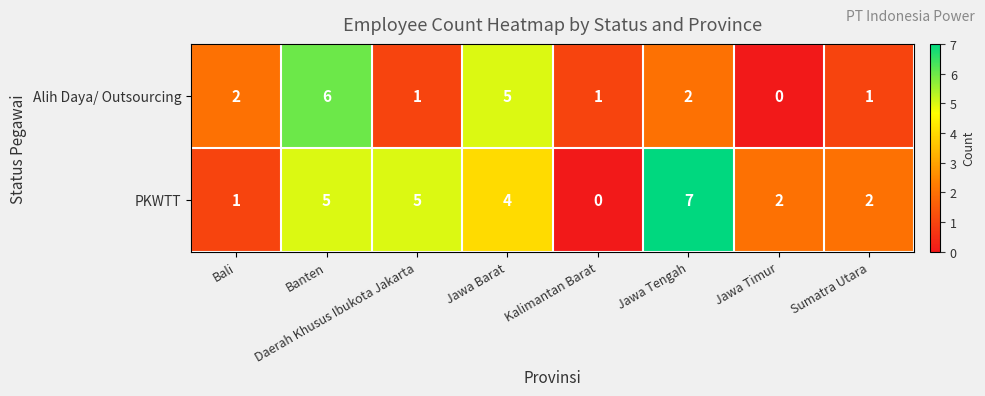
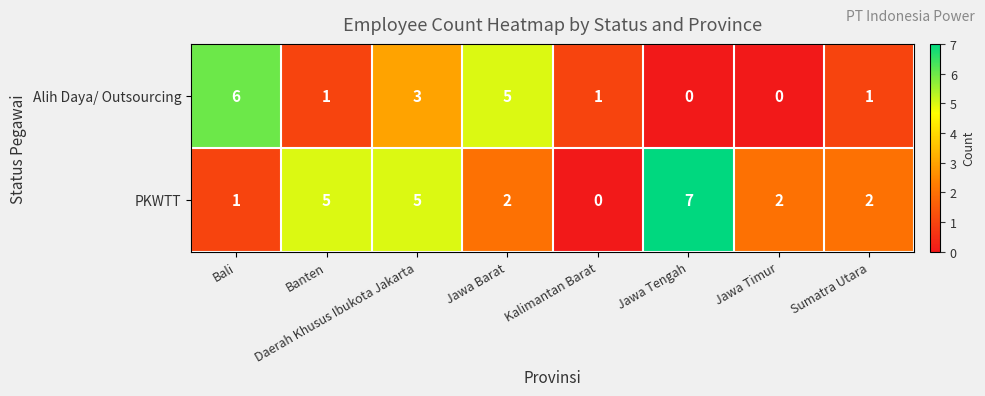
  {
    "Alih Daya/ Outsourcing": {
-     "Bali": 2,
-     "Banten": 6,
-     "Daerah Khusus Ibukota Jakarta": 1,
+     "Bali": 6,
+     "Banten": 1,
+     "Daerah Khusus Ibukota Jakarta": 3,
      "Jawa Barat": 5,
      "Kalimantan Barat": 1,
-     "Jawa Tengah": 2,
+     "Jawa Tengah": 0,
      "Jawa Timur": 0,
      "Sumatra Utara": 1
    },
    "PKWTT": {
      "Bali": 1,
      "Banten": 5,
      "Daerah Khusus Ibukota Jakarta": 5,
-     "Jawa Barat": 4,
+     "Jawa Barat": 2,
      "Kalimantan Barat": 0,
      "Jawa Tengah": 7,
      "Jawa Timur": 2,
      "Sumatra Utara": 2
    }
  }
